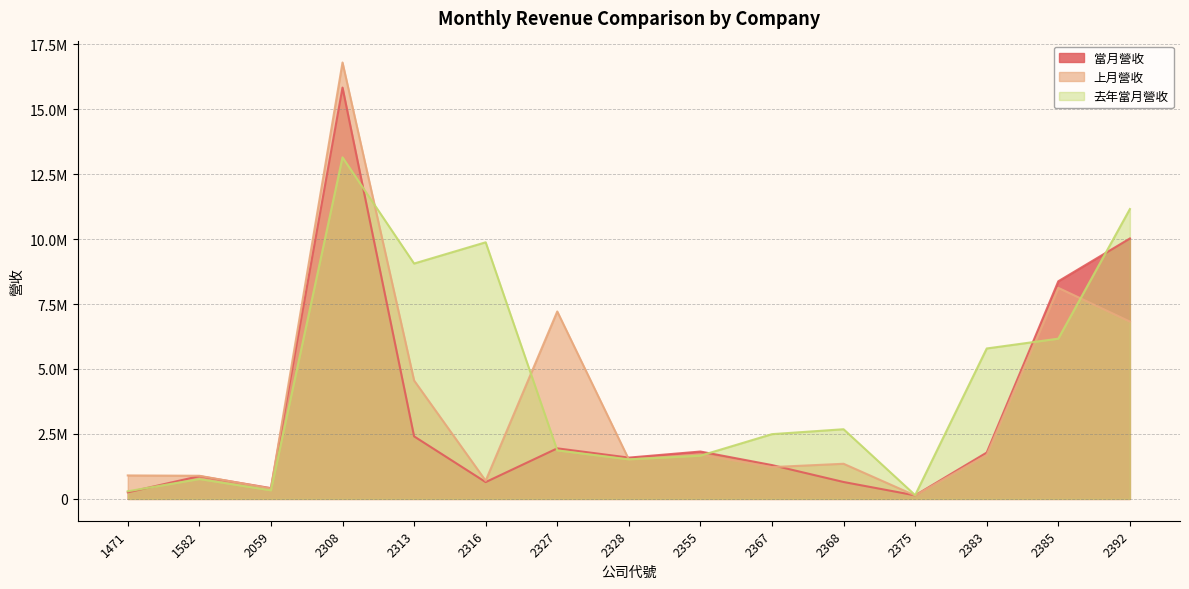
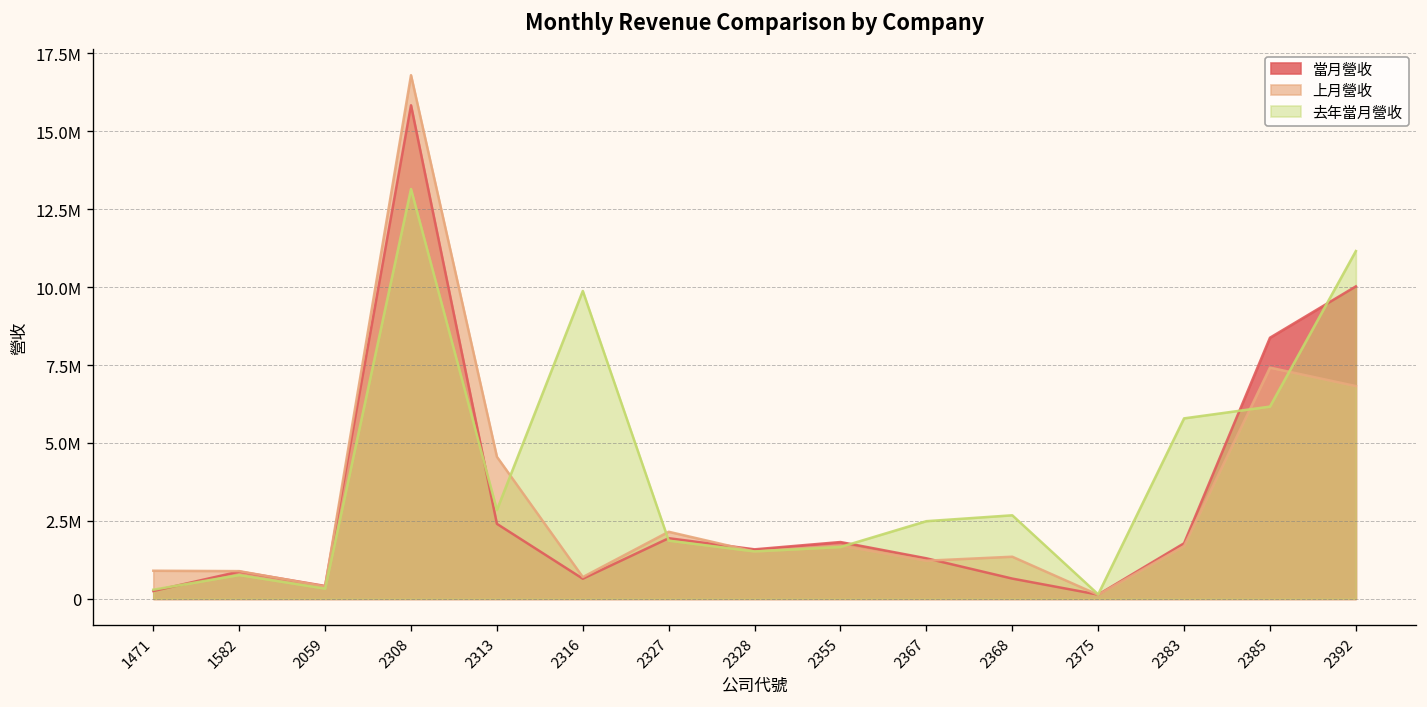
  {
    "當月營收": {
      "2308": 15800000,
      "2313": 2400000,
      "2355": 1800000,
      "2368": 700000,
      "2385": 8400000,
      "2392": 10000000
    },
    "上月營收": {
      "1471": 900000,
      "2308": 16800000,
      "2313": 4600000,
-     "2327": 7200000,
+     "2327": 2200000,
      "2368": 1400000,
-     "2385": 8100000,
+     "2385": 7400000,
      "2392": 6800000
    },
    "去年當月營收": {
      "1582": 800000,
      "2308": 13100000,
-     "2313": 9100000,
+     "2313": 2900000,
      "2316": 9900000,
      "2367": 2500000,
      "2368": 2700000,
      "2383": 5800000,
      "2385": 6200000,
      "2392": 11200000
    }
  }
